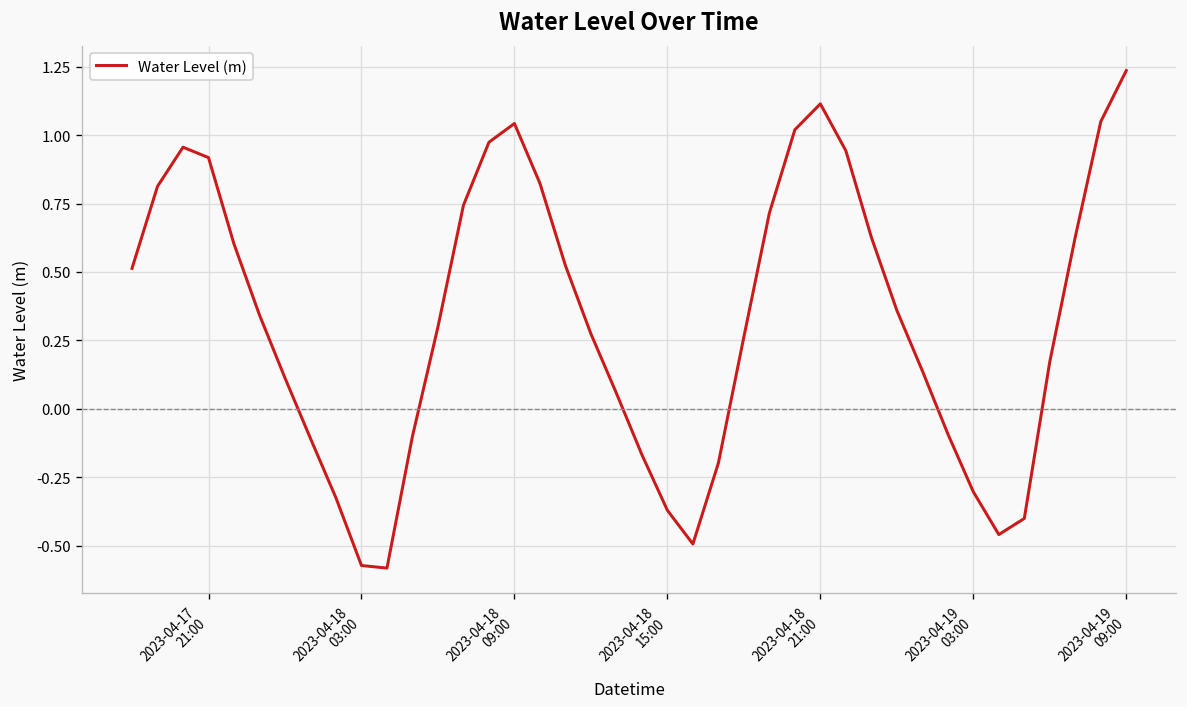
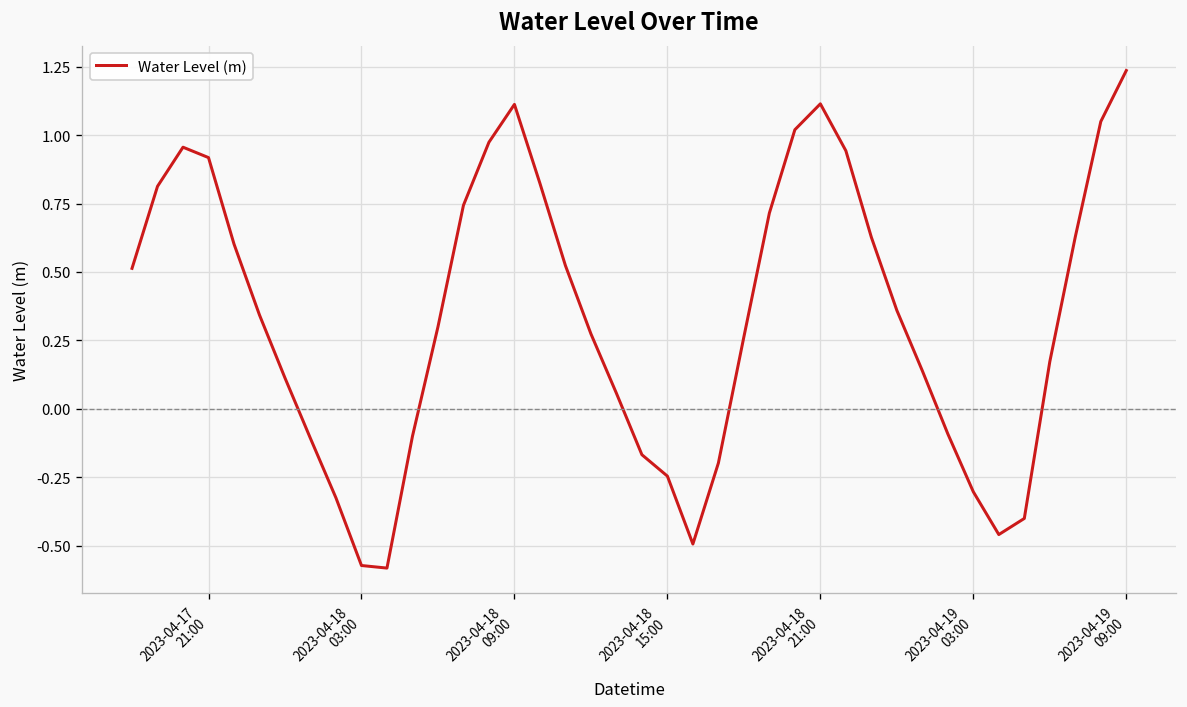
  {
    "2023-04-17 21:00": 0.92,
    "2023-04-18 03:00": -0.57,
-   "2023-04-18 09:00": 1.04,
-   "2023-04-18 15:00": -0.37,
+   "2023-04-18 09:00": 1.11,
+   "2023-04-18 15:00": -0.25,
    "2023-04-18 21:00": 1.11,
    "2023-04-19 03:00": -0.30,
    "2023-04-19 09:00": 1.24
  }
